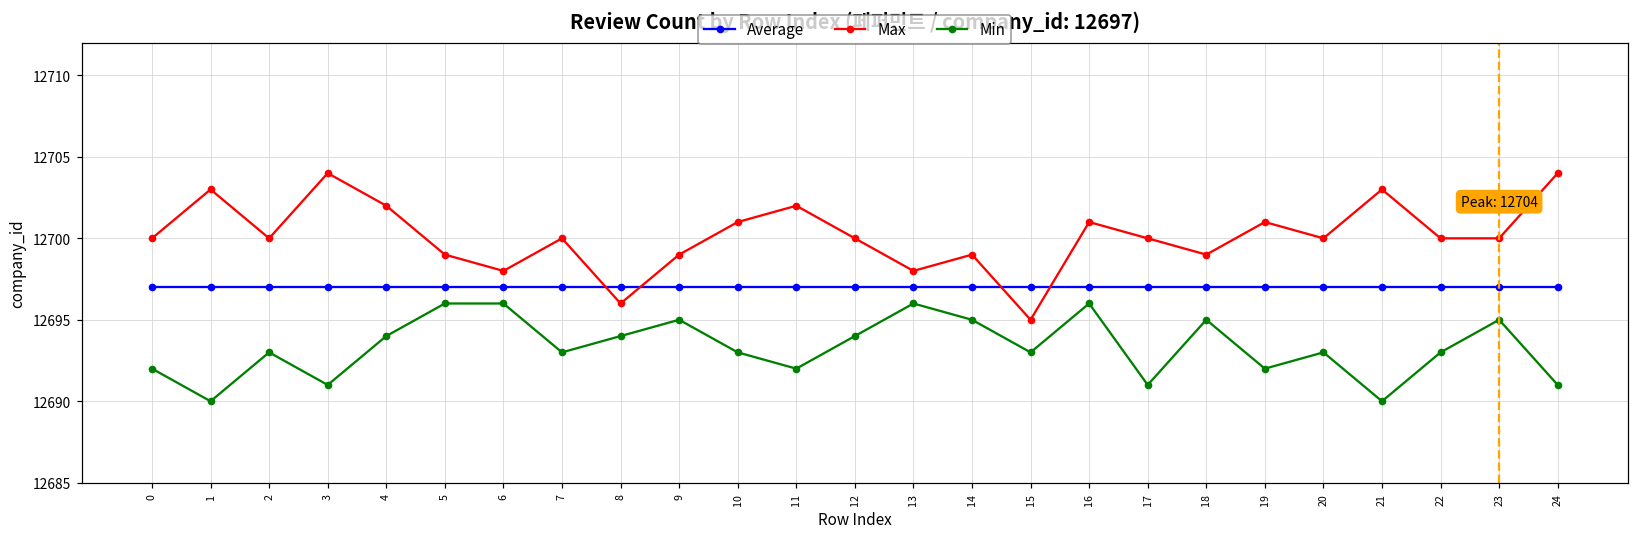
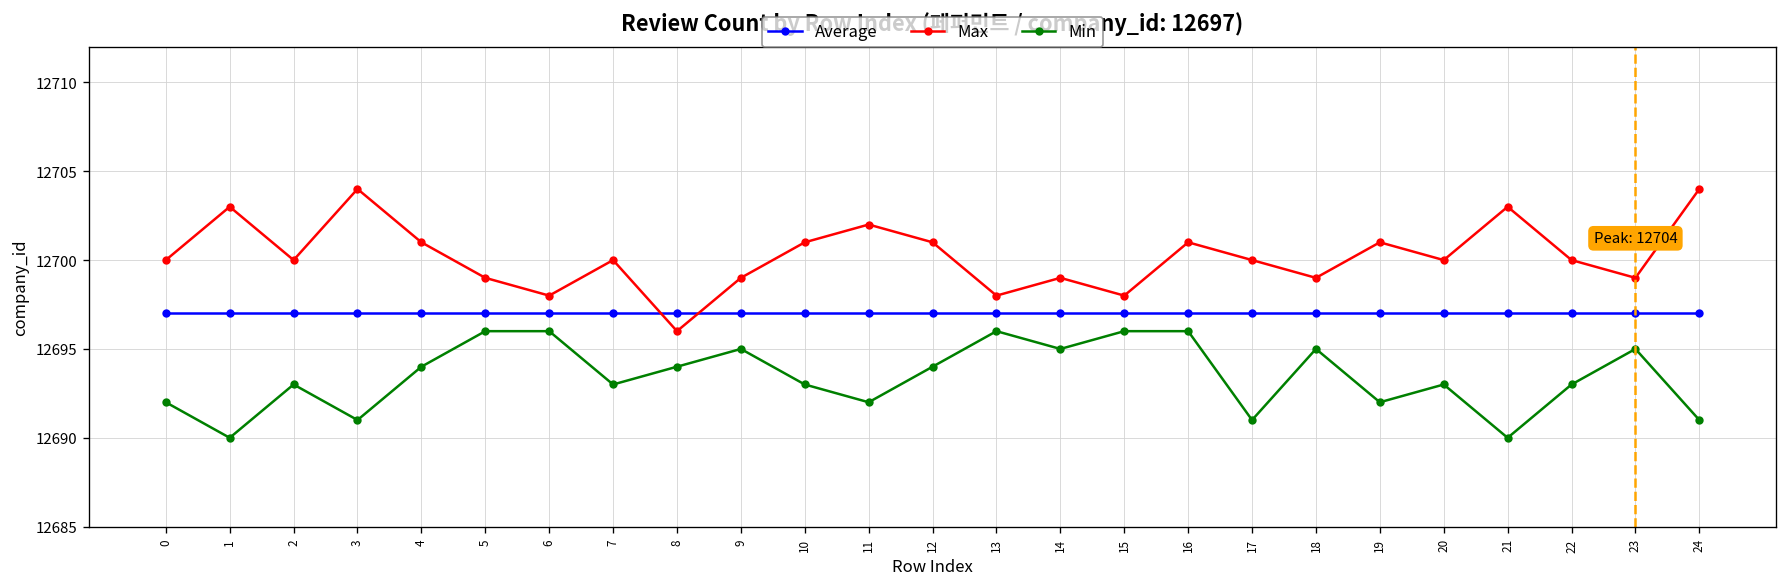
  {
    "Average": {
      "0": 12697,
      "1": 12697,
      "2": 12697,
      "3": 12697,
      "4": 12697,
      "5": 12697,
      "6": 12697,
      "7": 12697,
      "8": 12697,
      "9": 12697,
      "10": 12697,
      "11": 12697,
      "12": 12697,
      "13": 12697,
      "14": 12697,
      "15": 12697,
      "16": 12697,
      "17": 12697,
      "18": 12697,
      "19": 12697,
      "20": 12697,
      "21": 12697,
      "22": 12697,
      "23": 12697,
      "24": 12697
    },
    "Max": {
      "0": 12700,
      "1": 12703,
      "2": 12700,
      "3": 12704,
-     "4": 12702,
+     "4": 12701,
      "5": 12699,
      "6": 12698,
      "7": 12700,
      "8": 12696,
      "9": 12699,
      "10": 12701,
      "11": 12702,
-     "12": 12700,
+     "12": 12701,
      "13": 12698,
      "14": 12699,
-     "15": 12695,
+     "15": 12698,
      "16": 12701,
      "17": 12700,
      "18": 12699,
      "19": 12701,
      "20": 12700,
      "21": 12703,
-     "23": 12700,
+     "23": 12699,
      "24": 12704
    },
    "Min": {
      "0": 12692,
      "1": 12690,
      "2": 12693,
      "3": 12691,
      "4": 12694,
      "5": 12696,
      "6": 12696,
      "7": 12693,
      "8": 12694,
      "9": 12695,
      "10": 12693,
      "11": 12692,
      "12": 12694,
      "13": 12696,
      "14": 12695,
-     "15": 12693,
+     "15": 12696,
      "16": 12696,
      "17": 12691,
      "18": 12695,
      "19": 12692,
      "20": 12693,
      "21": 12690,
      "22": 12693,
      "23": 12695,
      "24": 12691
    }
  }
